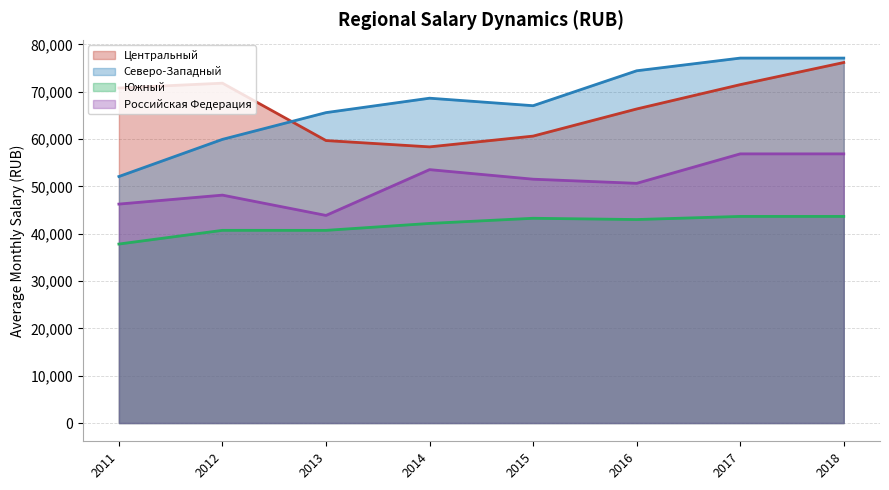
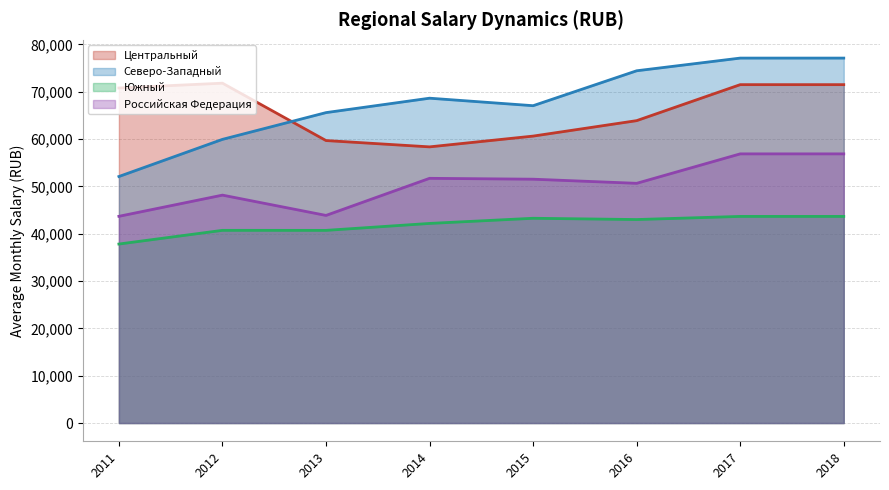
  {
    "Центральный": {
      "2013": "60,000",
      "2014": "58,000",
      "2015": "61,000",
-     "2016": "66,000",
+     "2016": "64,000",
      "2017": "72,000",
-     "2018": "76,000"
+     "2018": "72,000"
    },
    "Российская Федерация": {
-     "2011": "46,000",
+     "2011": "44,000",
      "2012": "48,000",
      "2013": "44,000",
-     "2014": "54,000",
+     "2014": "52,000",
      "2015": "52,000",
      "2016": "51,000",
      "2017": "57,000",
      "2018": "57,000"
    }
  }
